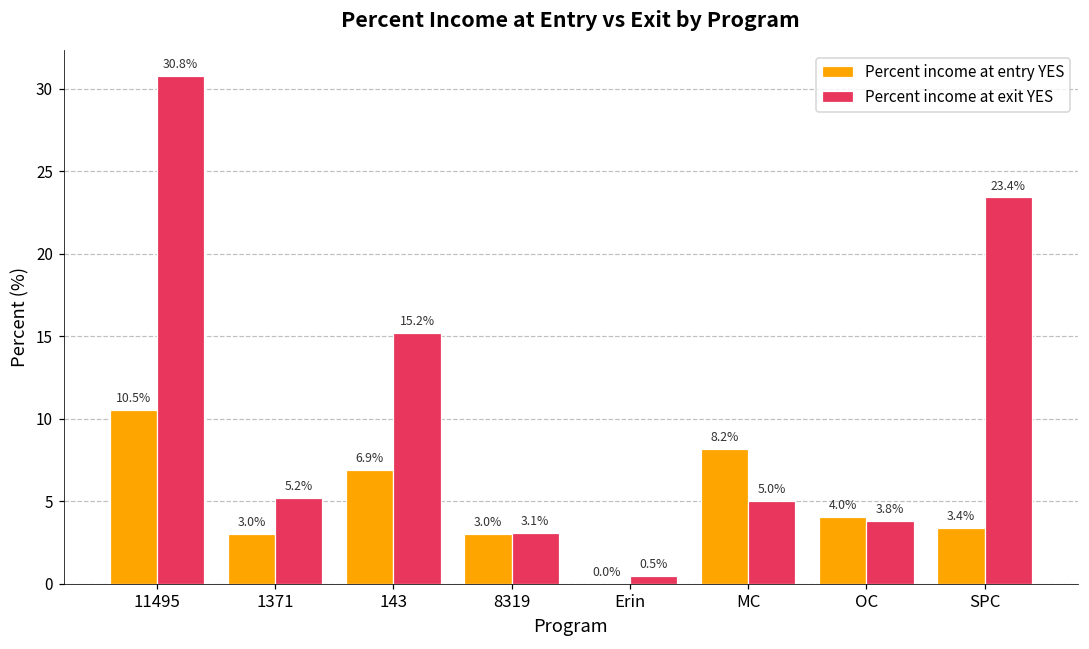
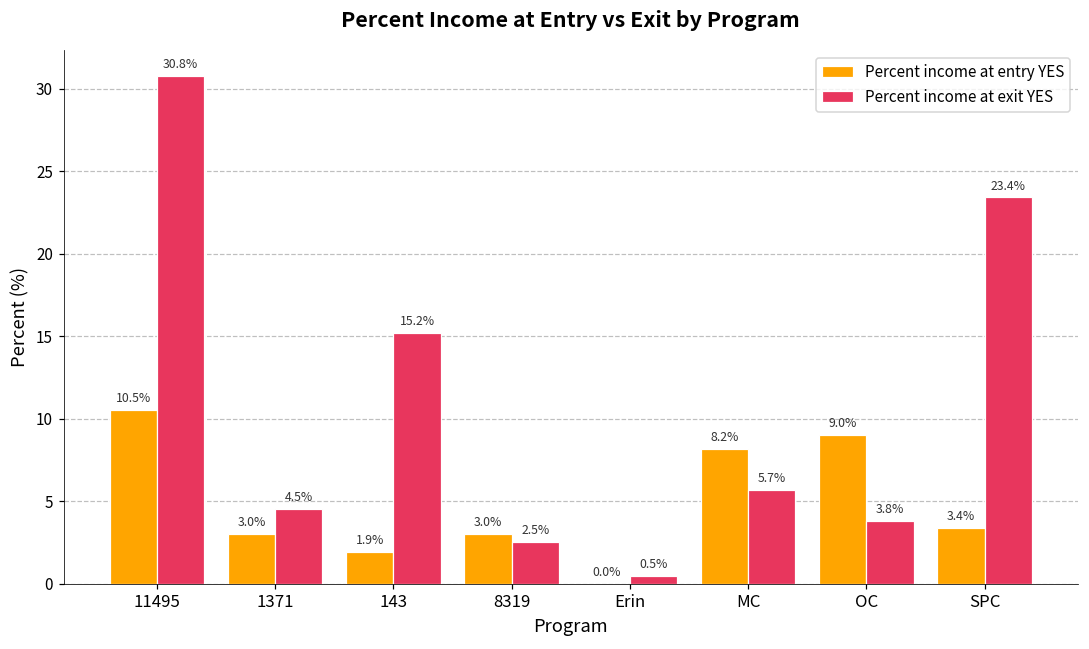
  {
    "Percent income at entry YES": {
      "11495": "10.5%",
      "1371": "3.0%",
-     "143": "6.9%",
+     "143": "1.9%",
      "8319": "3.0%",
      "Erin": "0.0%",
      "MC": "8.2%",
-     "OC": "4.0%",
+     "OC": "9.0%",
      "SPC": "3.4%"
    },
    "Percent income at exit YES": {
      "11495": "30.8%",
-     "1371": "5.2%",
+     "1371": "4.5%",
      "143": "15.2%",
-     "8319": "3.1%",
+     "8319": "2.5%",
      "Erin": "0.5%",
-     "MC": "5.0%",
+     "MC": "5.7%",
      "OC": "3.8%",
      "SPC": "23.4%"
    }
  }
